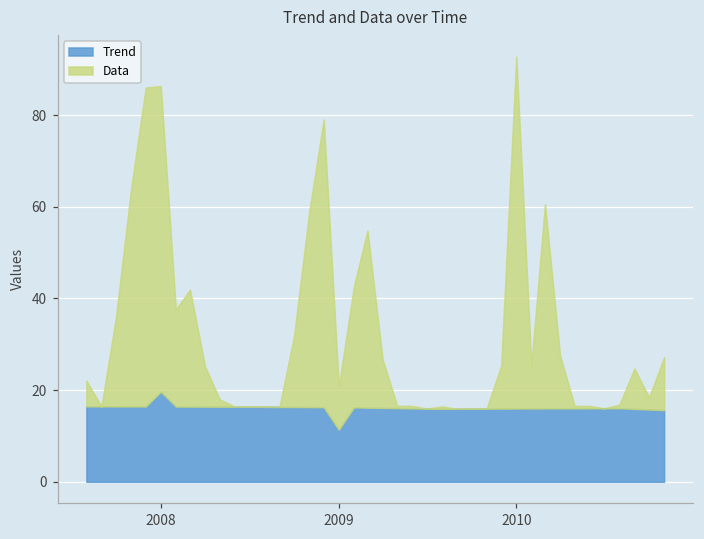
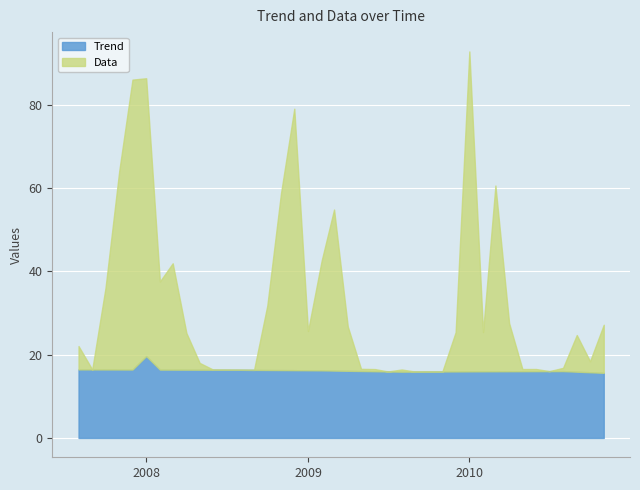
  {
    "Trend": {
      "2008": 20,
-     "2009": 11,
+     "2009": 16,
      "2010": 16
    },
    "Data": {
      "2008": 67,
      "2009": 9,
      "2010": 77
    }
  }
